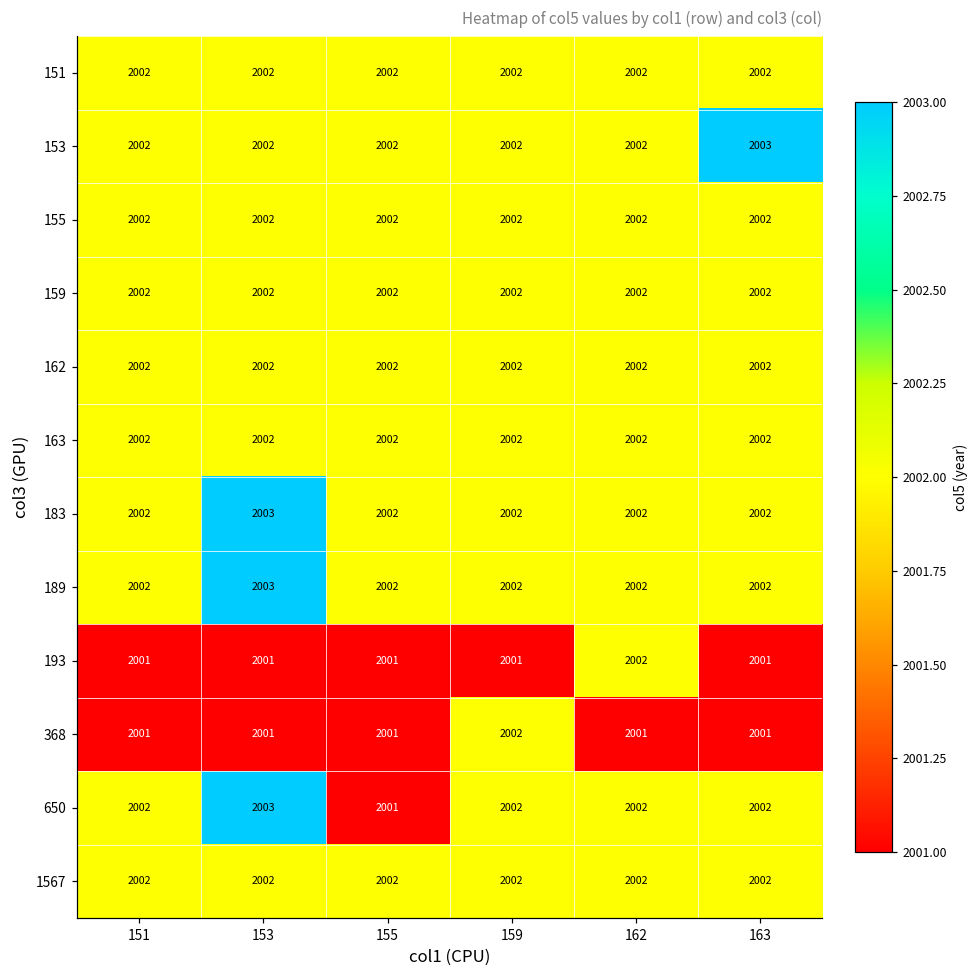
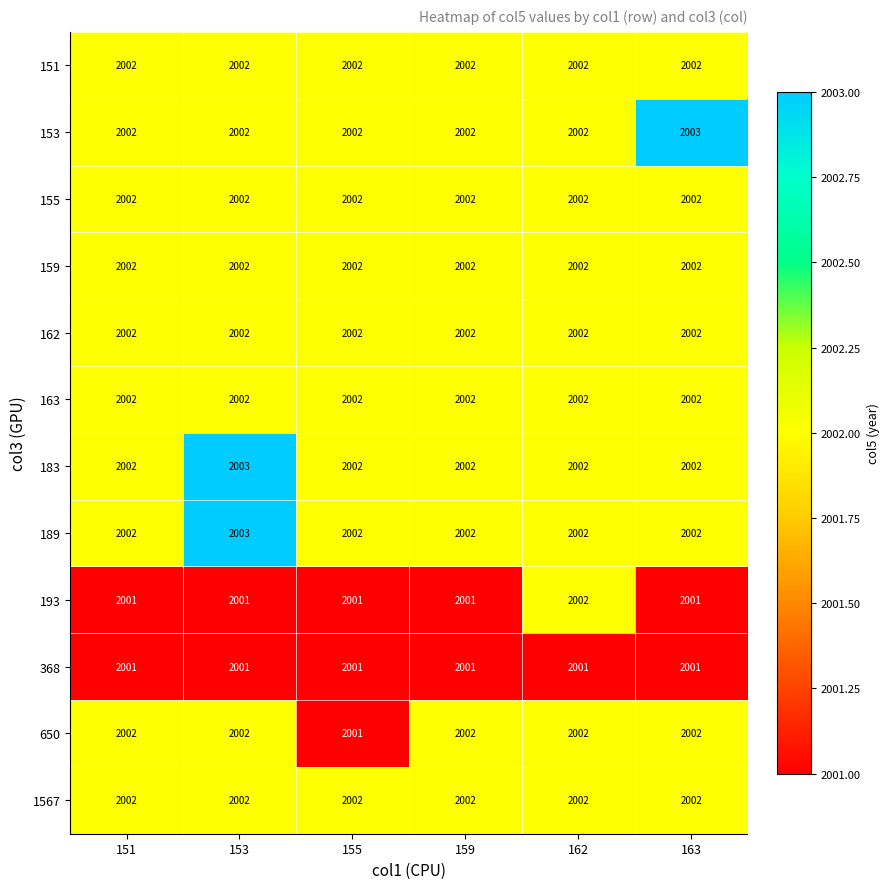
  {
    "151": {
      "151": 2002,
      "153": 2002,
      "155": 2002,
      "159": 2002,
      "162": 2002,
      "163": 2002
    },
    "153": {
      "151": 2002,
      "153": 2002,
      "155": 2002,
      "159": 2002,
      "162": 2002,
      "163": 2003
    },
    "155": {
      "151": 2002,
      "153": 2002,
      "155": 2002,
      "159": 2002,
      "162": 2002,
      "163": 2002
    },
    "159": {
      "151": 2002,
      "153": 2002,
      "155": 2002,
      "159": 2002,
      "162": 2002,
      "163": 2002
    },
    "162": {
      "151": 2002,
      "153": 2002,
      "155": 2002,
      "159": 2002,
      "162": 2002,
      "163": 2002
    },
    "163": {
      "151": 2002,
      "153": 2002,
      "155": 2002,
      "159": 2002,
      "162": 2002,
      "163": 2002
    },
    "183": {
      "151": 2002,
      "153": 2003,
      "155": 2002,
      "159": 2002,
      "162": 2002,
      "163": 2002
    },
    "189": {
      "151": 2002,
      "153": 2003,
      "155": 2002,
      "159": 2002,
      "162": 2002,
      "163": 2002
    },
    "193": {
      "151": 2001,
      "153": 2001,
      "155": 2001,
      "159": 2001,
      "162": 2002,
      "163": 2001
    },
    "368": {
      "151": 2001,
      "153": 2001,
      "155": 2001,
-     "159": 2002,
+     "159": 2001,
      "162": 2001,
      "163": 2001
    },
    "650": {
      "151": 2002,
-     "153": 2003,
+     "153": 2002,
      "155": 2001,
      "159": 2002,
      "162": 2002,
      "163": 2002
    },
    "1567": {
      "151": 2002,
      "153": 2002,
      "155": 2002,
      "159": 2002,
      "162": 2002,
      "163": 2002
    }
  }
